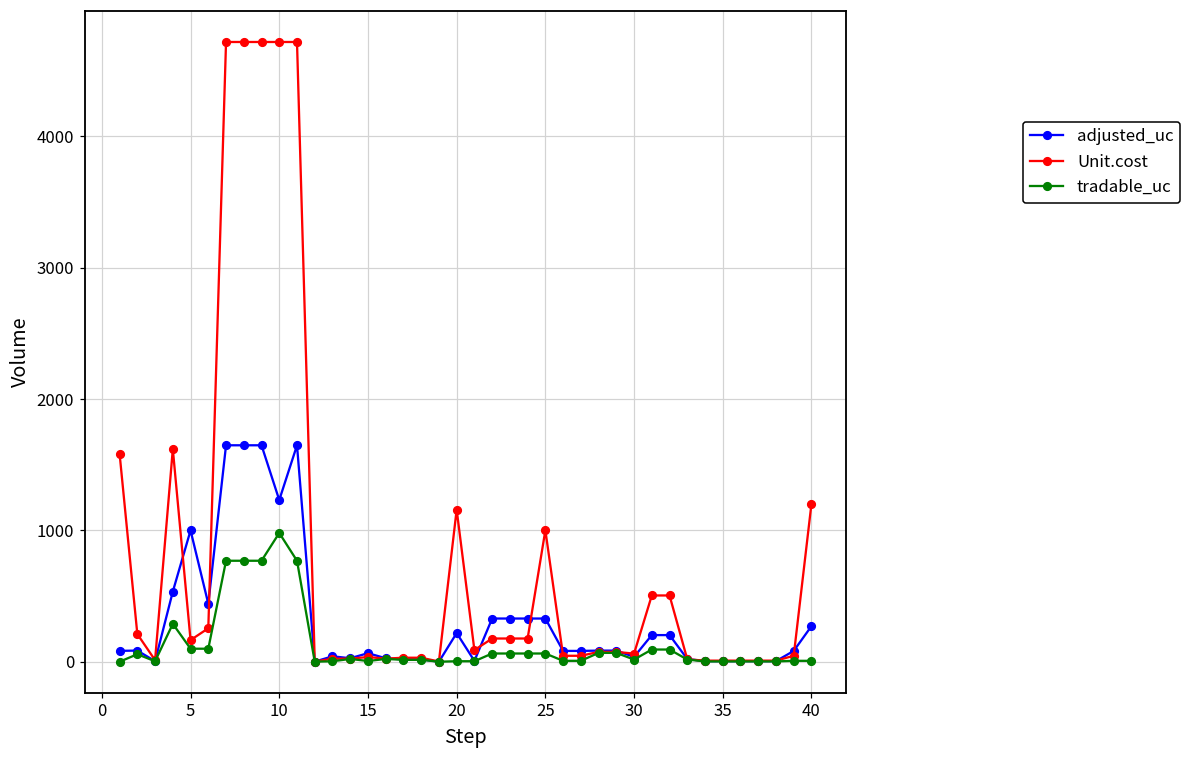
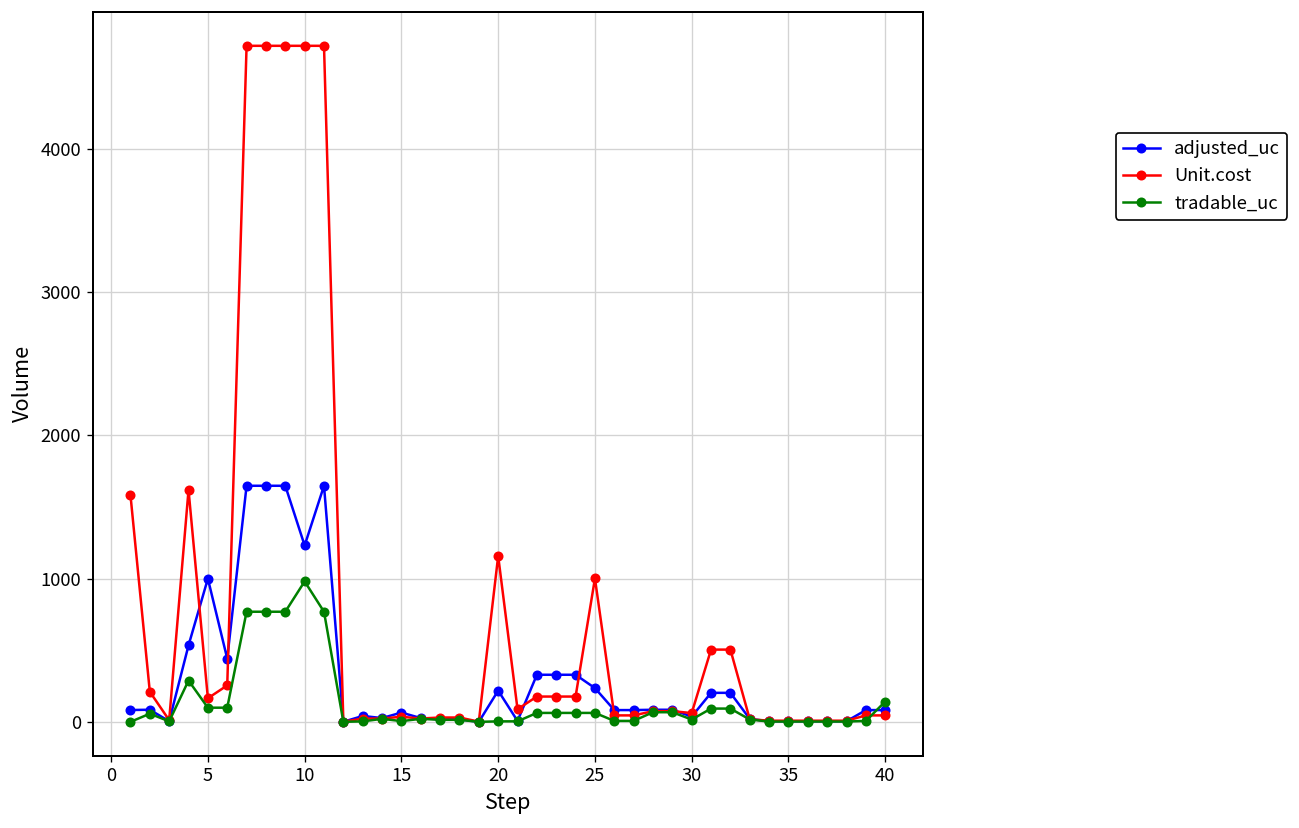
  {
    "adjusted_uc": {
      "5": 1000,
      "10": 1230,
      "15": 60,
      "20": 220,
-     "25": 330,
-     "40": 270
+     "25": 240,
+     "40": 80
    },
    "Unit.cost": {
      "5": 160,
      "10": 4720,
      "15": 40,
      "20": 1160,
      "25": 1000,
      "30": 60,
-     "40": 1200
+     "40": 50
    },
    "tradable_uc": {
      "5": 100,
      "10": 980,
      "15": 10,
      "20": 0,
      "25": 60,
-     "40": 10
+     "40": 140
    }
  }
